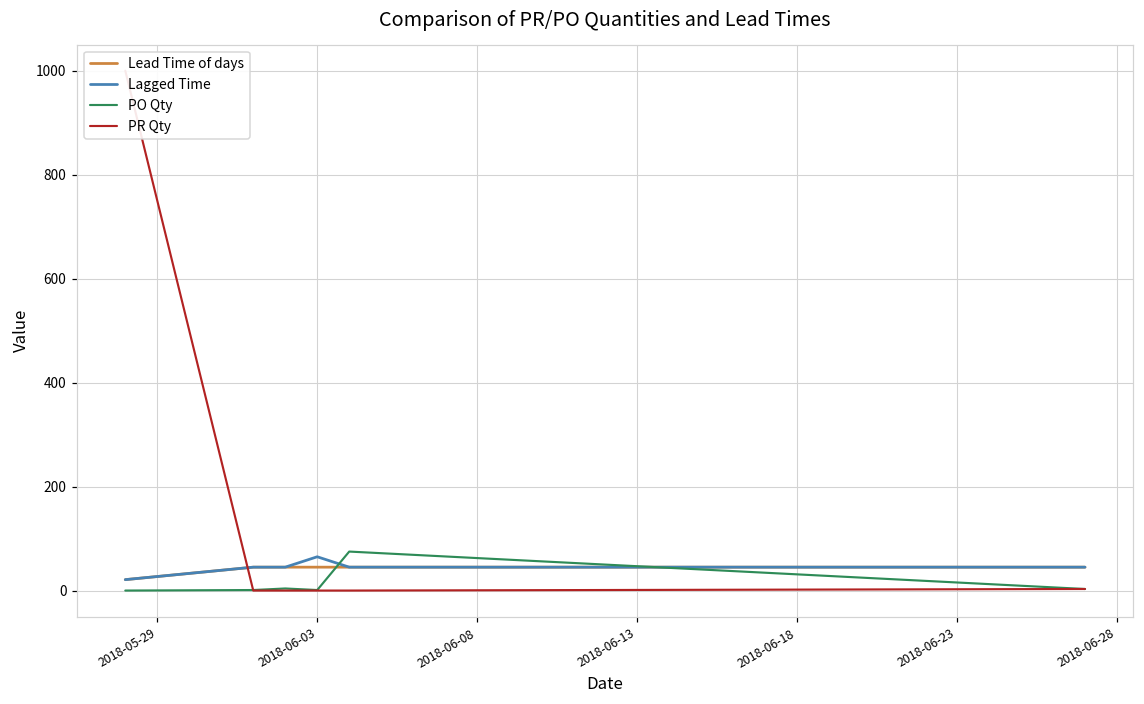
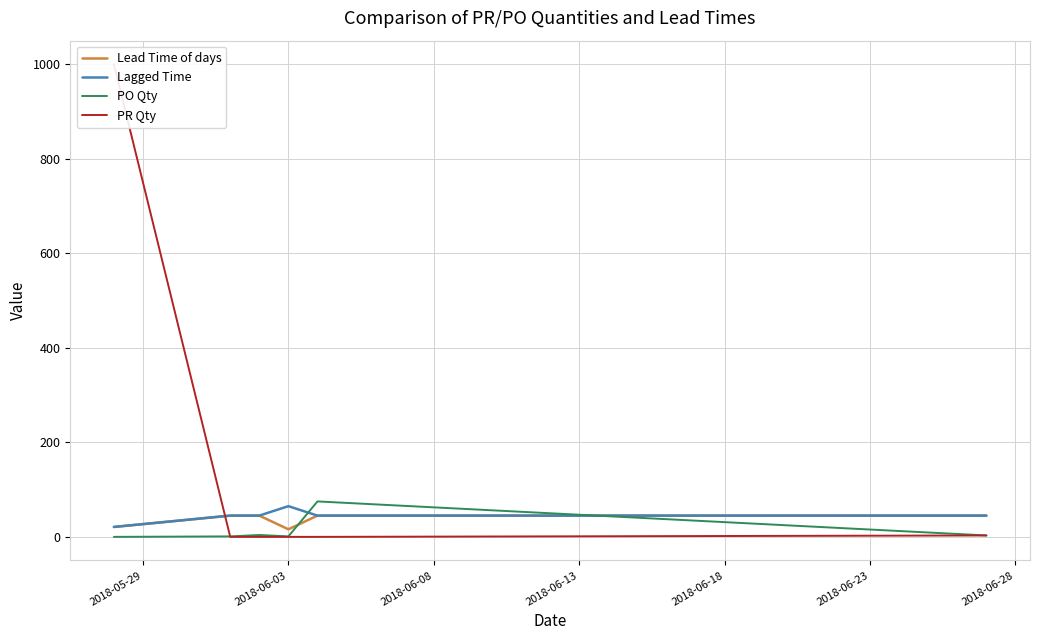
  {
    "Lead Time of days": {
-     "2018-06-03": 50
+     "2018-06-03": 20
    },
    "Lagged Time": {
      "2018-06-03": 70
    }
  }
